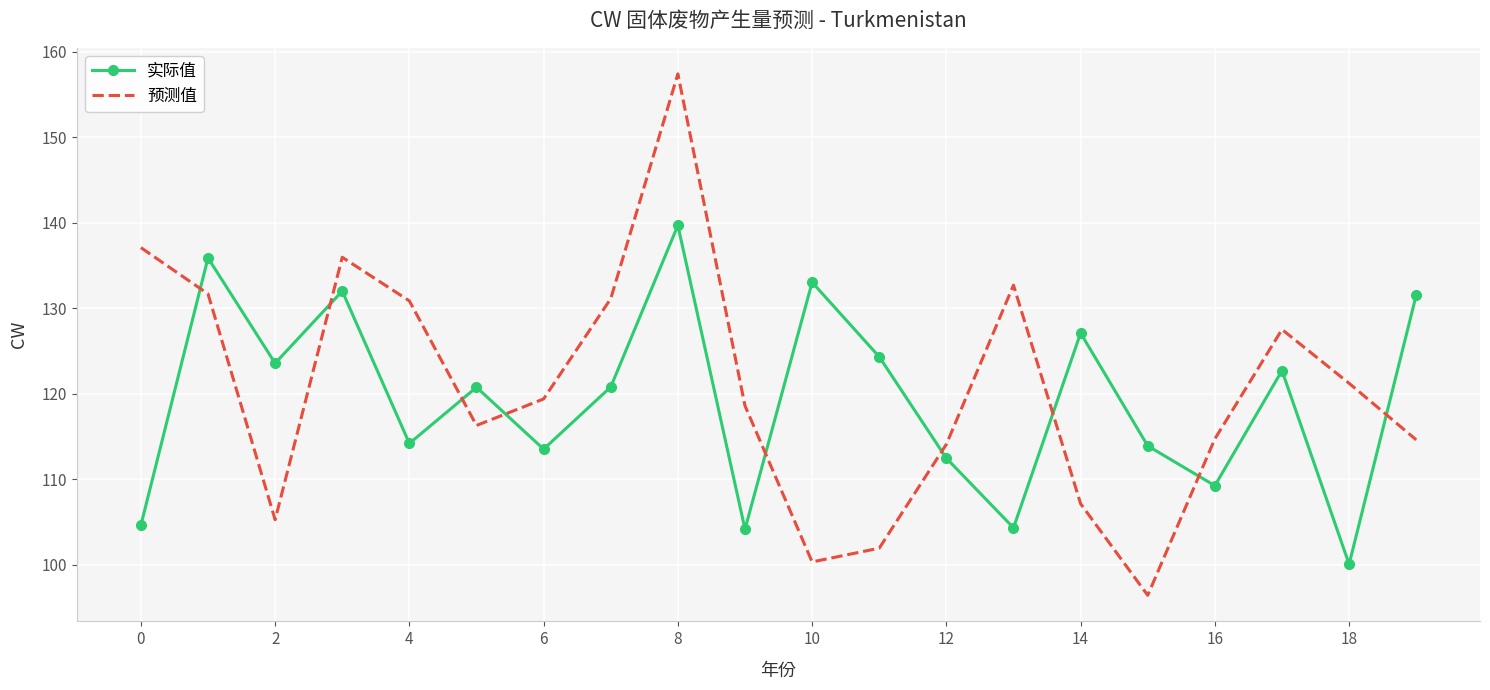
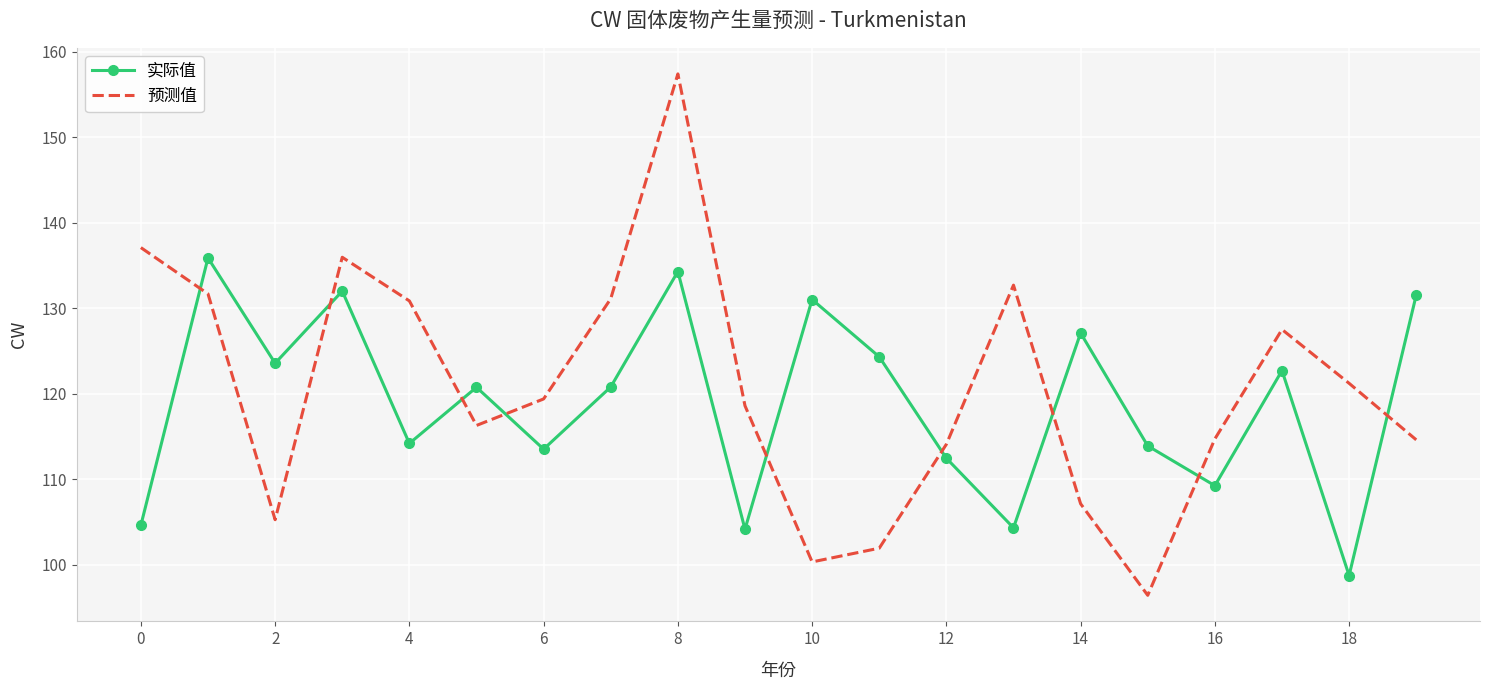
  {
    "实际值": {
      "0": 105,
      "2": 124,
      "4": 114,
      "6": 114,
-     "8": 140,
-     "10": 133,
+     "8": 134,
+     "10": 131,
      "12": 112,
      "14": 127,
      "16": 109,
-     "18": 100
+     "18": 99
    },
    "预测值": {
      "0": 137,
      "2": 105,
      "4": 131,
      "6": 119,
      "8": 157,
      "10": 100,
      "12": 114,
      "14": 107,
      "16": 115,
      "18": 121
    }
  }
